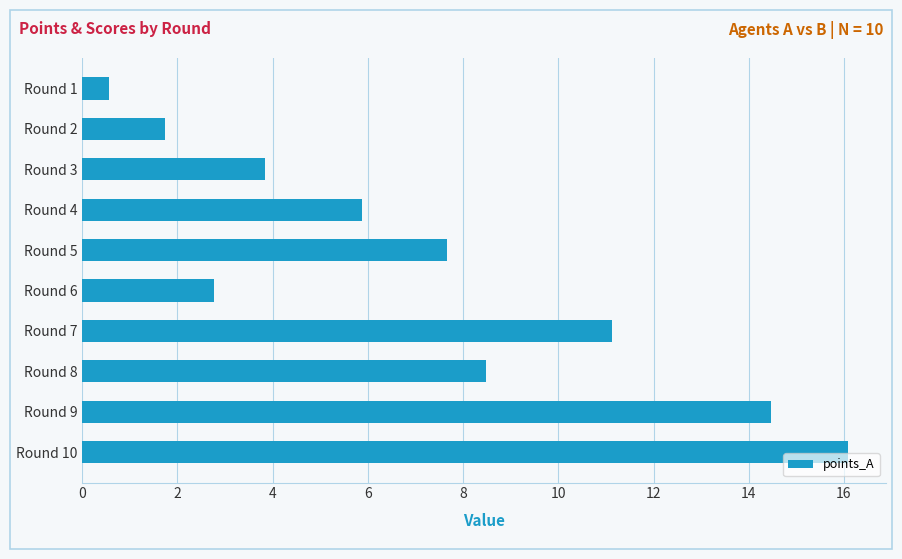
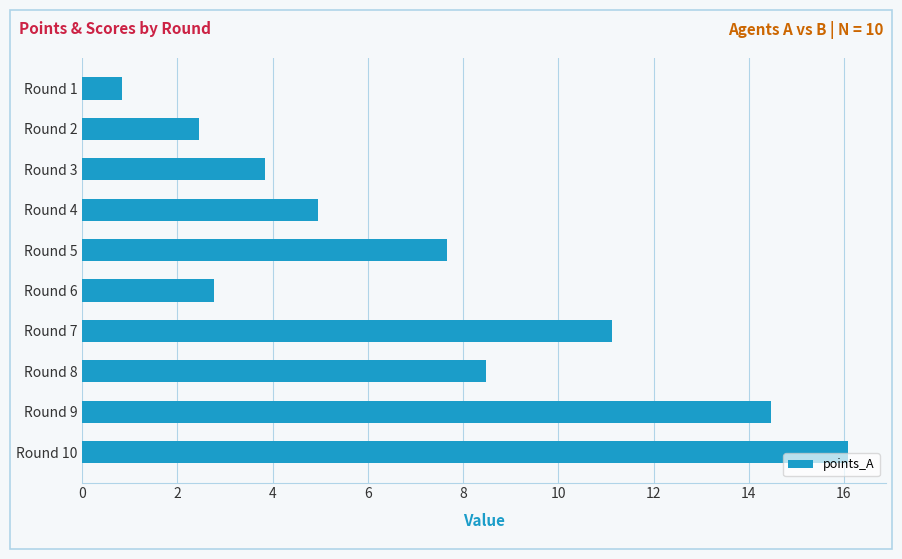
  {
-   "Round 1": 0.6,
-   "Round 2": 1.7,
+   "Round 1": 0.8,
+   "Round 2": 2.4,
    "Round 3": 3.8,
-   "Round 4": 5.9,
+   "Round 4": 4.9,
    "Round 5": 7.7,
    "Round 6": 2.8,
    "Round 7": 11.1,
    "Round 8": 8.5,
    "Round 9": 14.5,
    "Round 10": 16.1
  }
